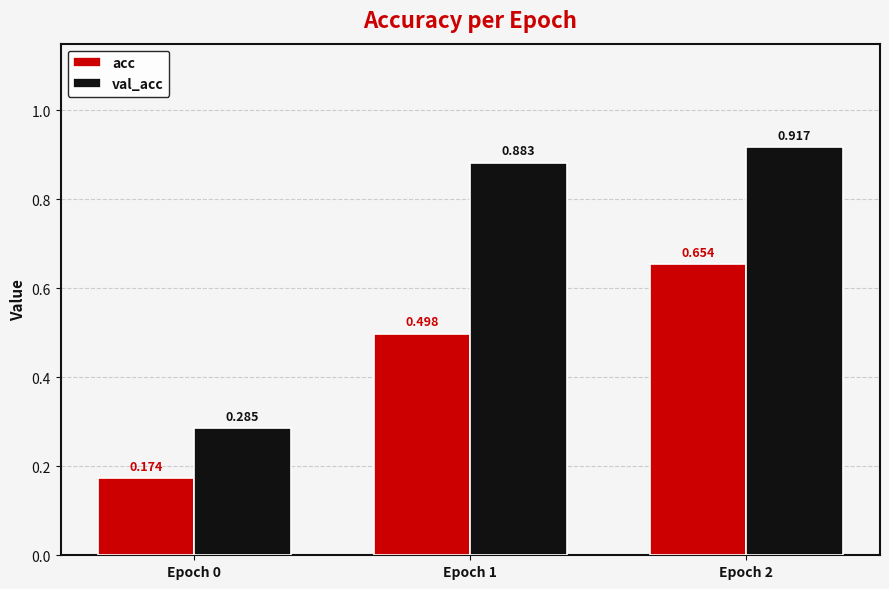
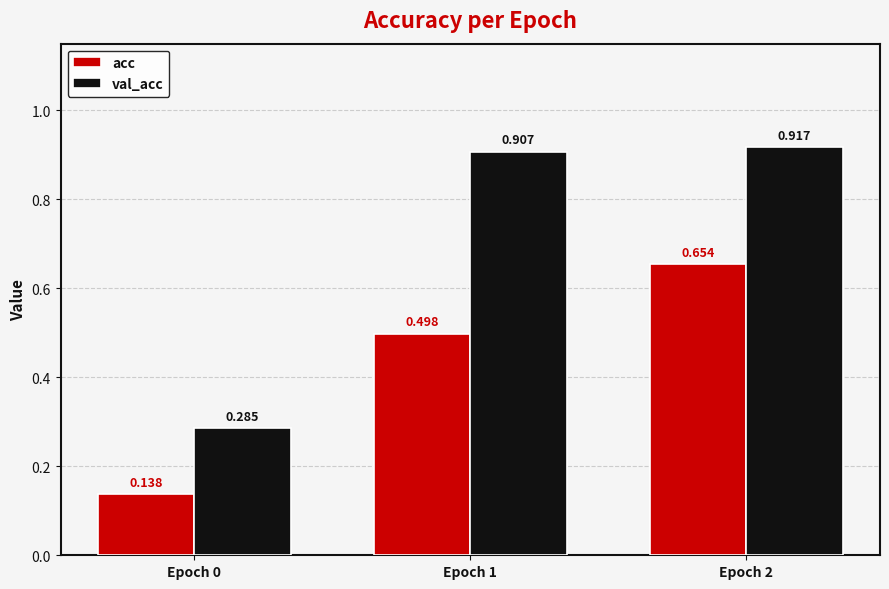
  {
    "acc": {
-     "Epoch 0": 0.174,
+     "Epoch 0": 0.138,
      "Epoch 1": 0.498,
      "Epoch 2": 0.654
    },
    "val_acc": {
      "Epoch 0": 0.285,
-     "Epoch 1": 0.883,
+     "Epoch 1": 0.907,
      "Epoch 2": 0.917
    }
  }
